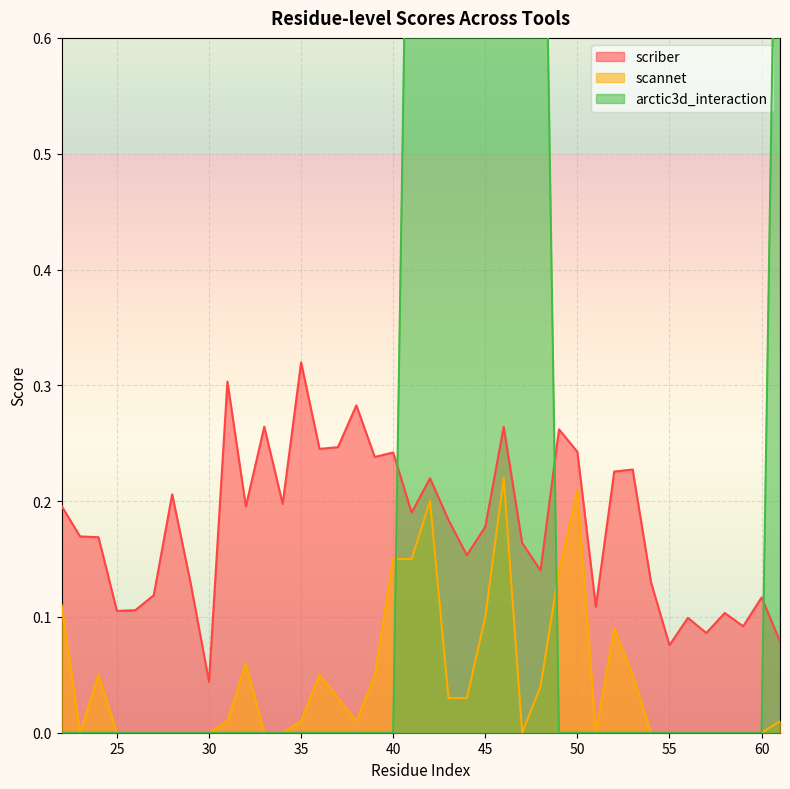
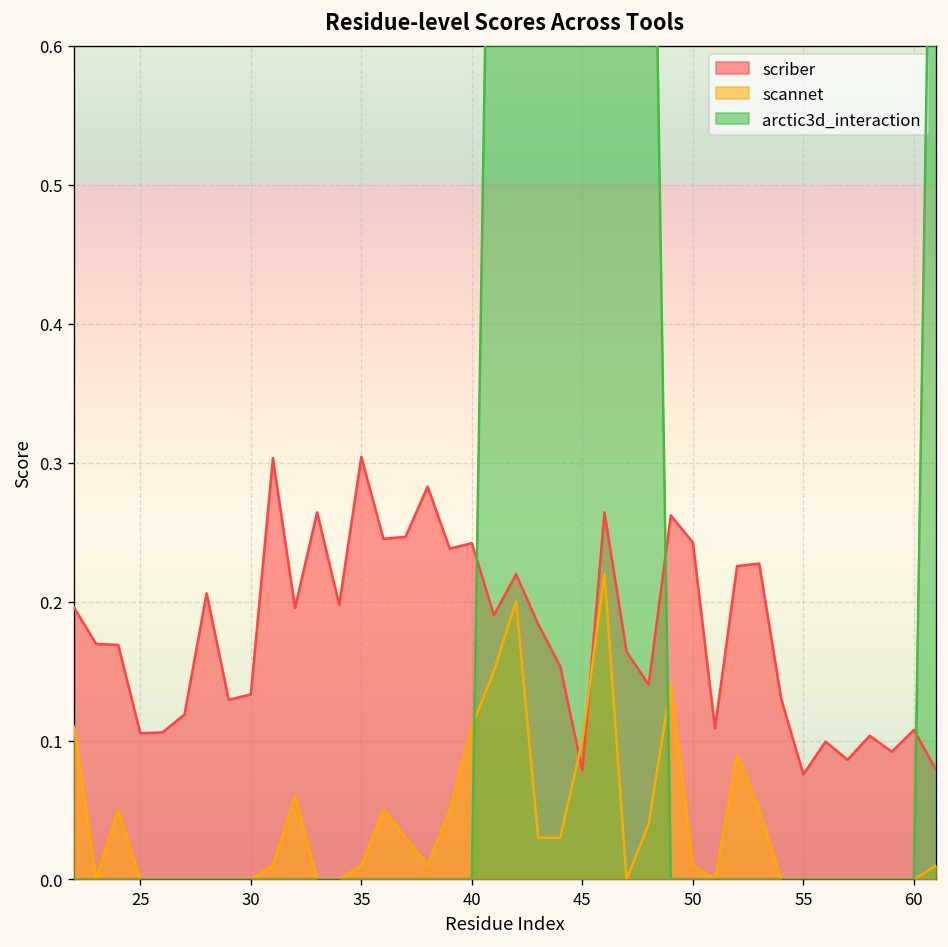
  {
    "scriber": {
      "25": 0.105,
-     "30": 0.044,
-     "35": 0.320,
+     "30": 0.133,
+     "35": 0.304,
      "40": 0.242,
-     "45": 0.178,
+     "45": 0.078,
      "50": 0.243,
      "55": 0.076,
-     "60": 0.117
+     "60": 0.108
    },
    "scannet": {
      "35": 0.01,
-     "40": 0.15,
+     "40": 0.11,
      "45": 0.10,
-     "50": 0.21
+     "50": 0.01
    },
    "arctic3d_interaction": {
      "35": 0.000,
      "40": 0.000,
      "50": 0.000
    }
  }
